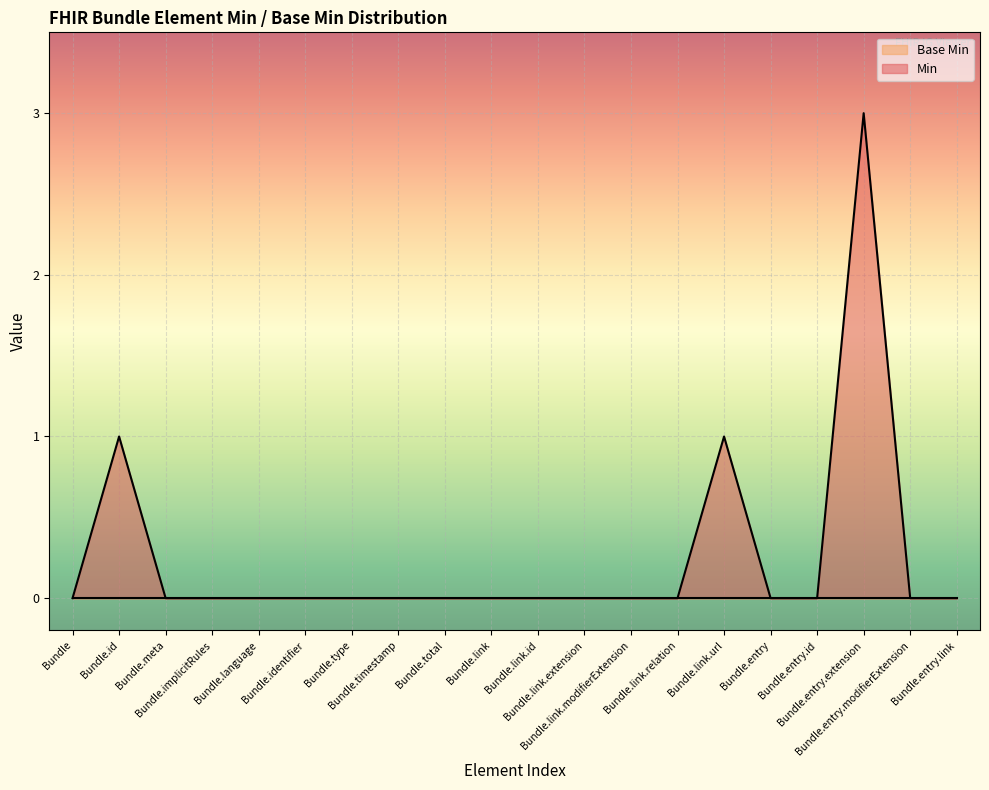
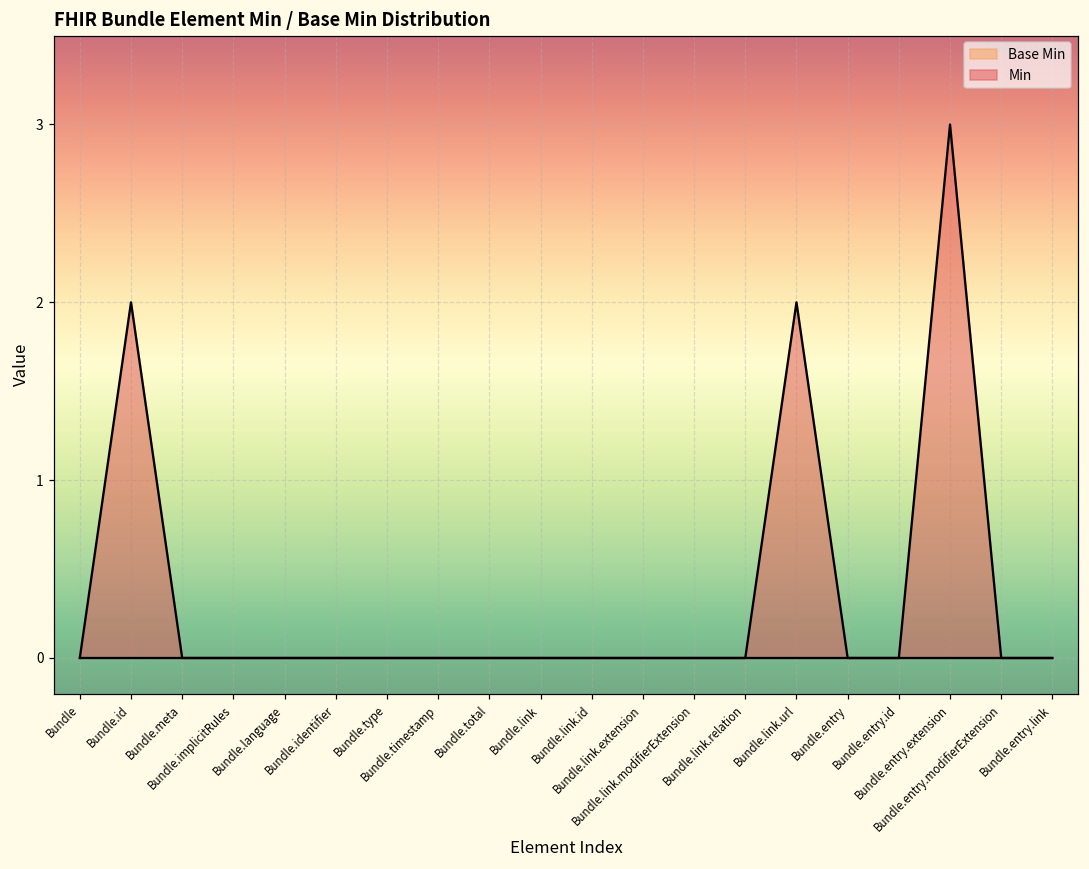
  {
    "Base Min": {
      "Bundle.id": 0,
      "Bundle.link.url": 0,
      "Bundle.entry.extension": 0
    },
    "Min": {
-     "Bundle.id": 1,
-     "Bundle.link.url": 1,
+     "Bundle.id": 2,
+     "Bundle.link.url": 2,
      "Bundle.entry.extension": 3
    }
  }
